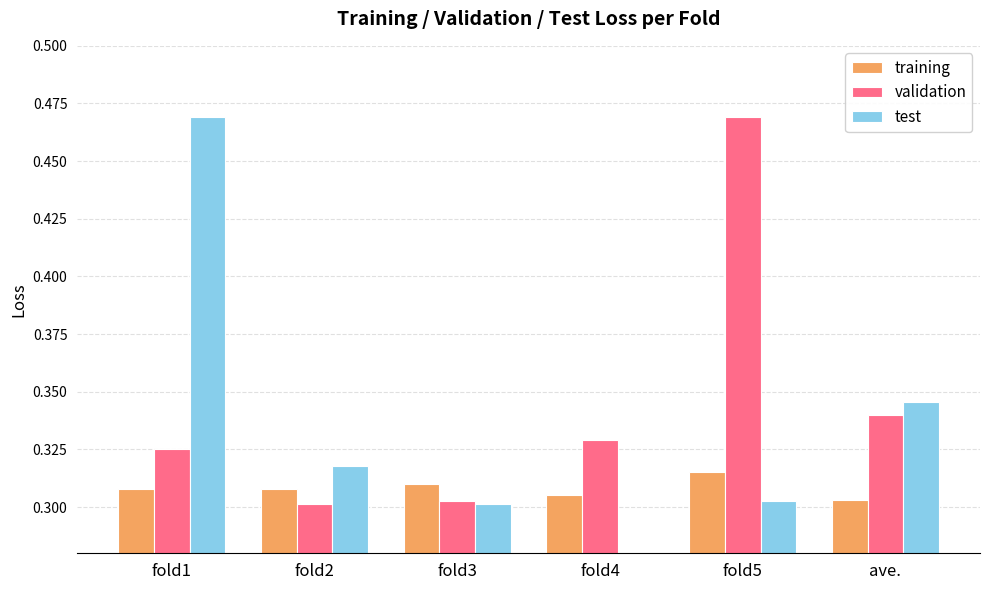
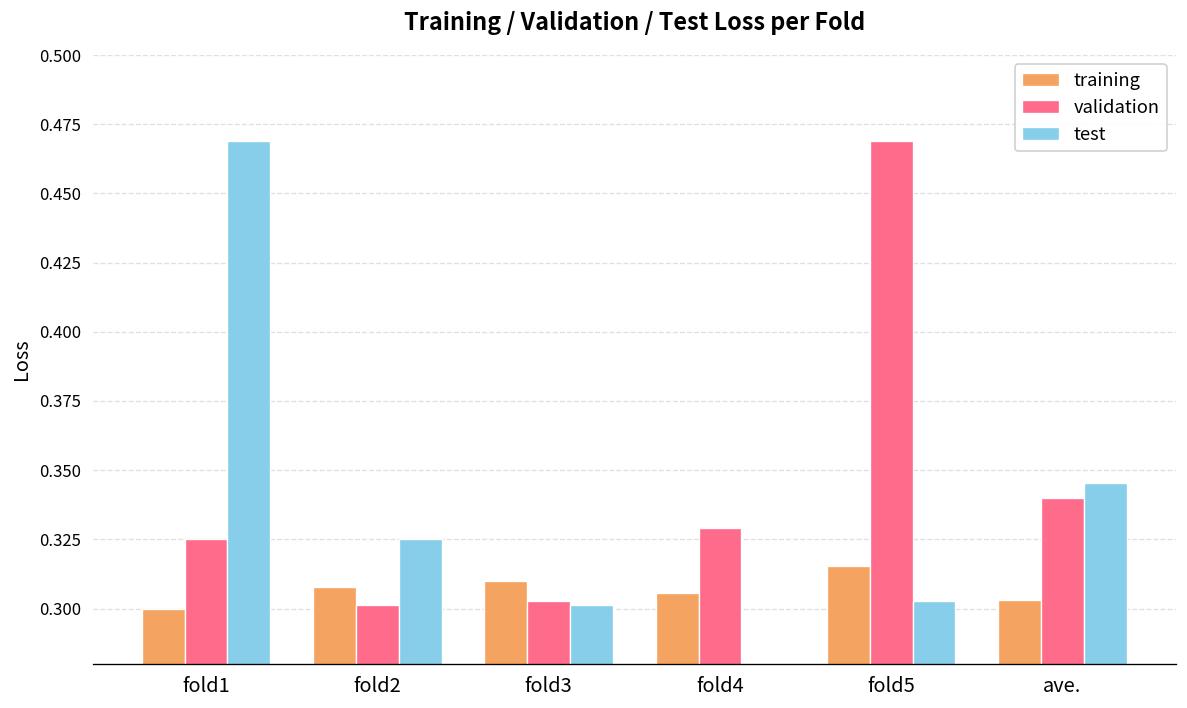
  {
    "training": {
-     "fold1": 0.308,
+     "fold1": 0.300,
      "fold2": 0.308,
      "fold3": 0.310,
      "fold4": 0.305,
      "fold5": 0.315,
      "ave.": 0.303
    },
    "validation": {
      "fold1": 0.325,
      "fold2": 0.301,
      "fold3": 0.303,
      "fold4": 0.329,
      "fold5": 0.469,
      "ave.": 0.340
    },
    "test": {
      "fold1": 0.469,
-     "fold2": 0.318,
+     "fold2": 0.325,
      "fold3": 0.301,
      "fold5": 0.303,
      "ave.": 0.345
    }
  }
